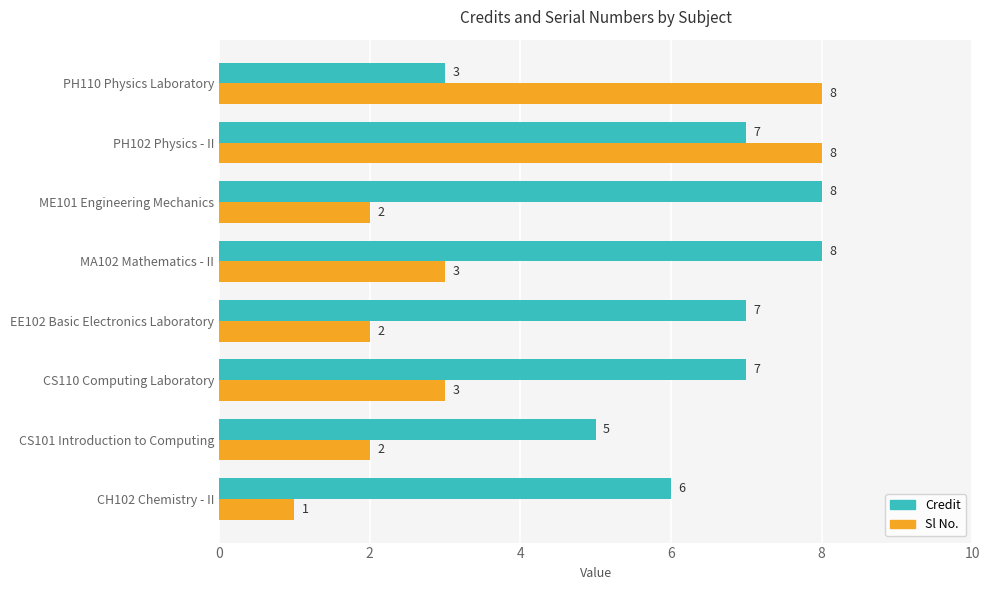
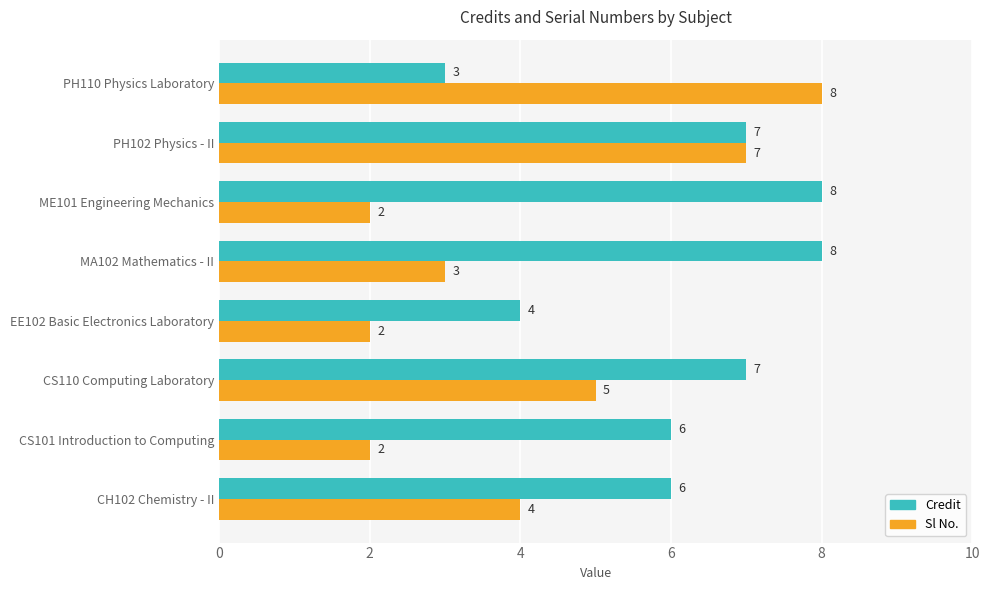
  {
    "Credit": {
      "PH110 Physics Laboratory": 3,
      "PH102 Physics - II": 7,
      "ME101 Engineering Mechanics": 8,
      "MA102 Mathematics - II": 8,
-     "EE102 Basic Electronics Laboratory": 7,
+     "EE102 Basic Electronics Laboratory": 4,
      "CS110 Computing Laboratory": 7,
-     "CS101 Introduction to Computing": 5,
+     "CS101 Introduction to Computing": 6,
      "CH102 Chemistry - II": 6
    },
    "Sl No.": {
      "PH110 Physics Laboratory": 8,
-     "PH102 Physics - II": 8,
+     "PH102 Physics - II": 7,
      "ME101 Engineering Mechanics": 2,
      "MA102 Mathematics - II": 3,
      "EE102 Basic Electronics Laboratory": 2,
-     "CS110 Computing Laboratory": 3,
+     "CS110 Computing Laboratory": 5,
      "CS101 Introduction to Computing": 2,
-     "CH102 Chemistry - II": 1
+     "CH102 Chemistry - II": 4
    }
  }
